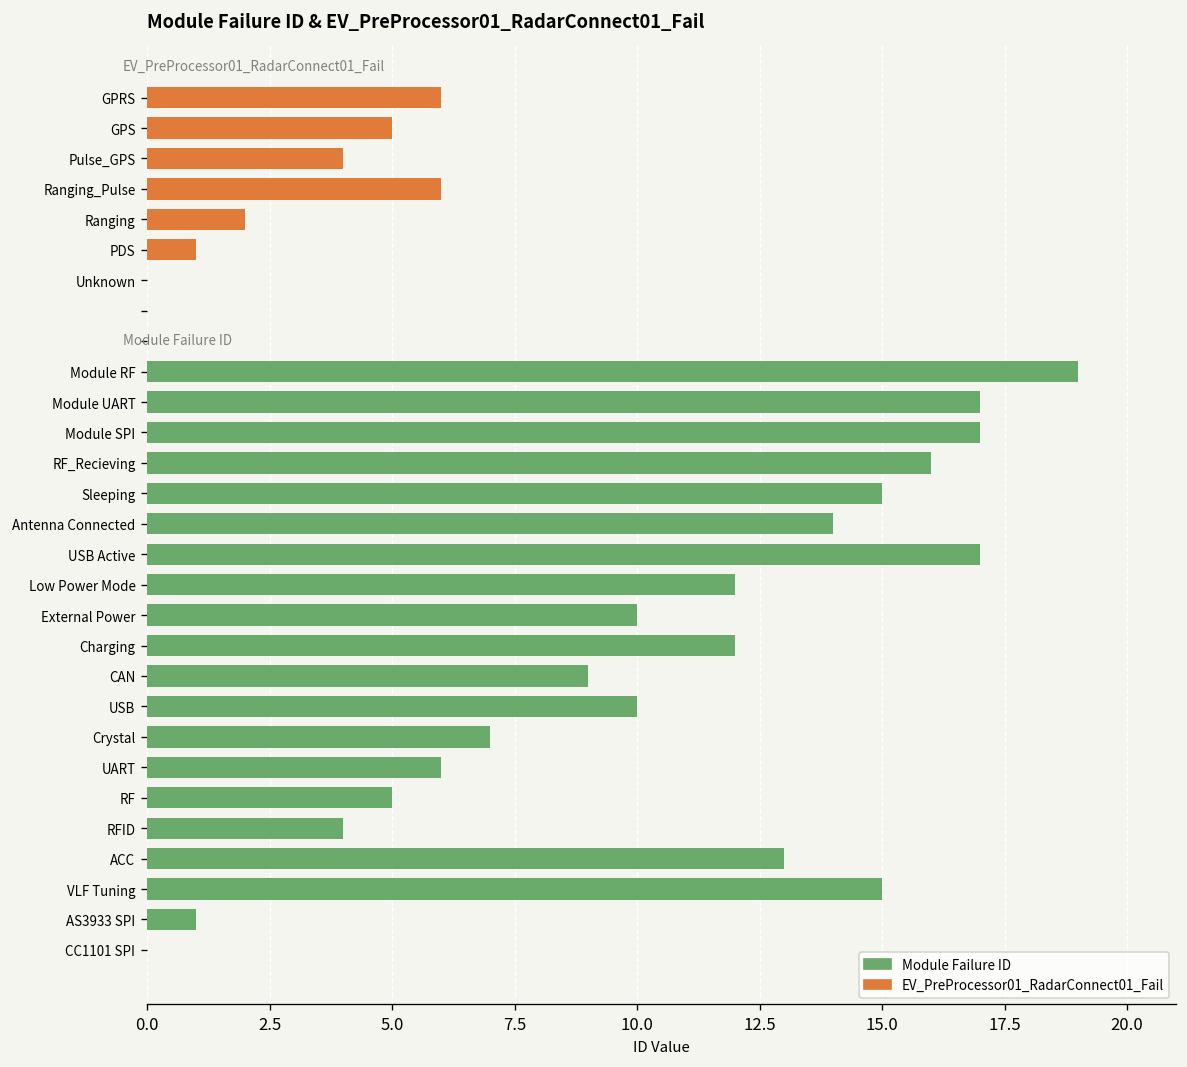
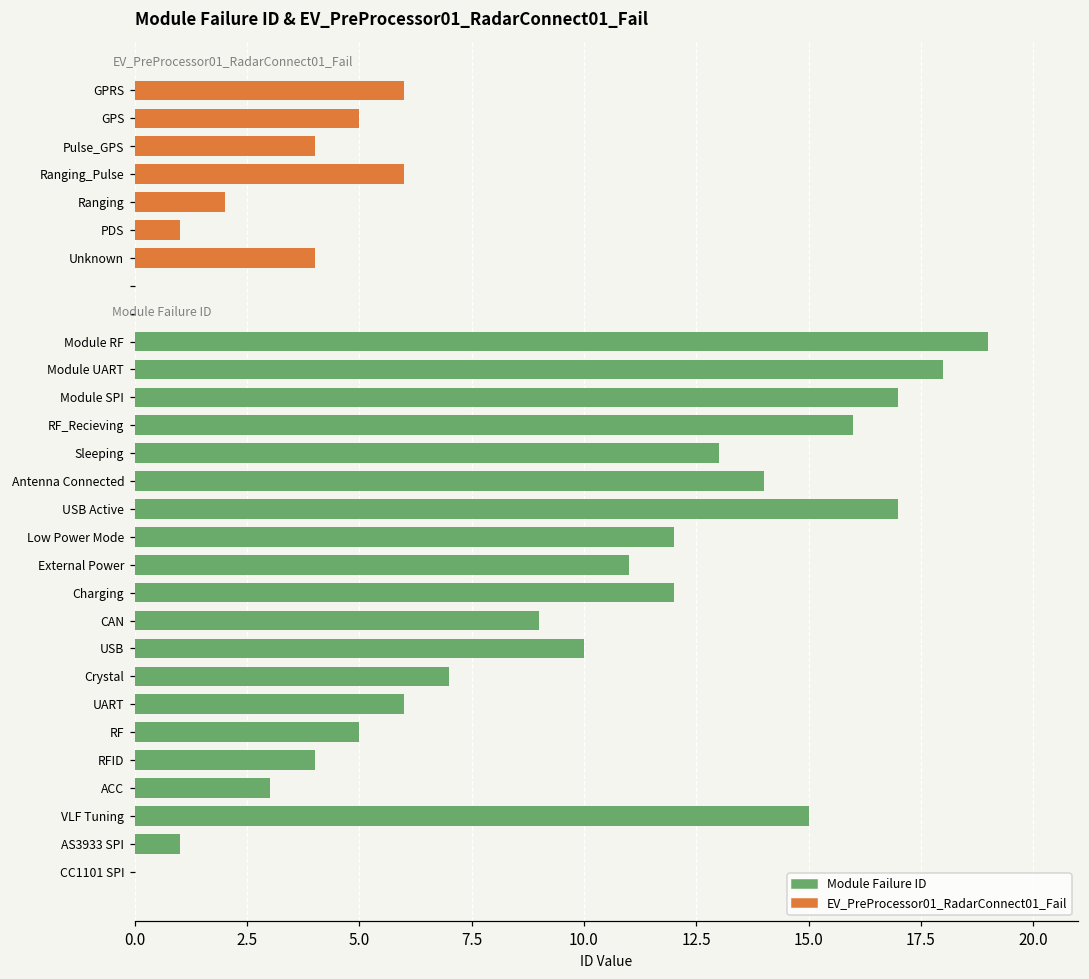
  {
    "Module Failure ID": {
      "Module RF": 19,
-     "Module UART": 17,
+     "Module UART": 18,
      "Module SPI": 17,
      "RF_Recieving": 16,
-     "Sleeping": 15,
+     "Sleeping": 13,
      "Antenna Connected": 14,
      "USB Active": 17,
      "Low Power Mode": 12,
-     "External Power": 10,
+     "External Power": 11,
      "Charging": 12,
      "CAN": 9,
      "USB": 10,
      "Crystal": 7,
      "UART": 6,
      "RF": 5,
      "RFID": 4,
-     "ACC": 13,
+     "ACC": 3,
      "VLF Tuning": 15,
      "AS3933 SPI": 1,
      "CC1101 SPI": 0
    },
    "EV_PreProcessor01_RadarConnect01_Fail": {
      "GPRS": 6,
      "GPS": 5,
      "Pulse_GPS": 4,
      "Ranging_Pulse": 6,
      "Ranging": 2,
      "PDS": 1,
-     "Unknown": 0
+     "Unknown": 4
    }
  }
